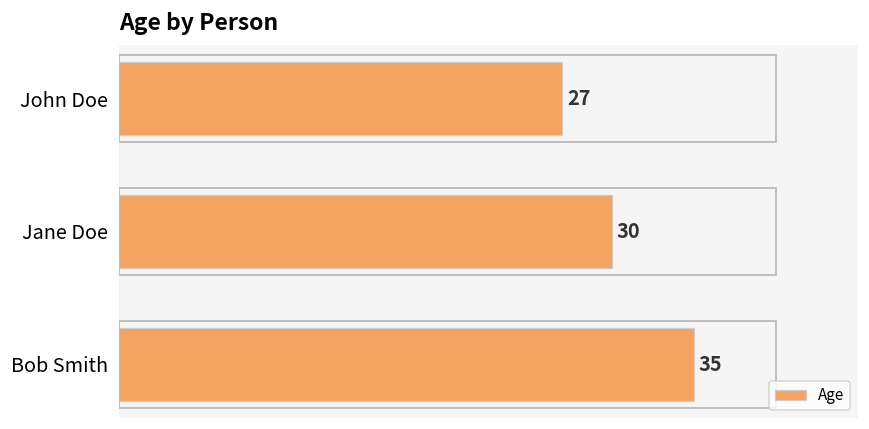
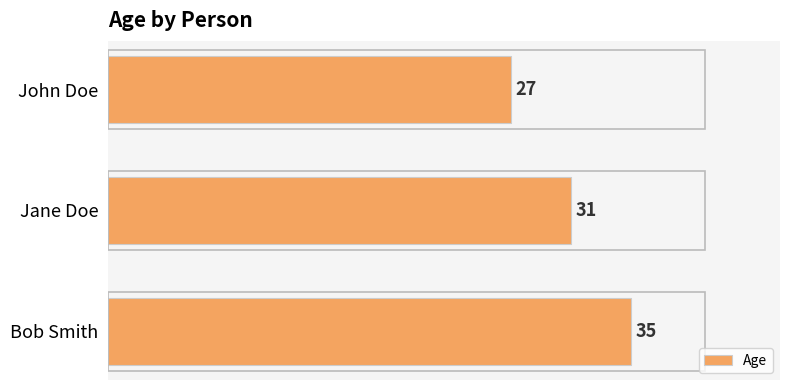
  {
    "John Doe": 27,
-   "Jane Doe": 30,
+   "Jane Doe": 31,
    "Bob Smith": 35
  }
